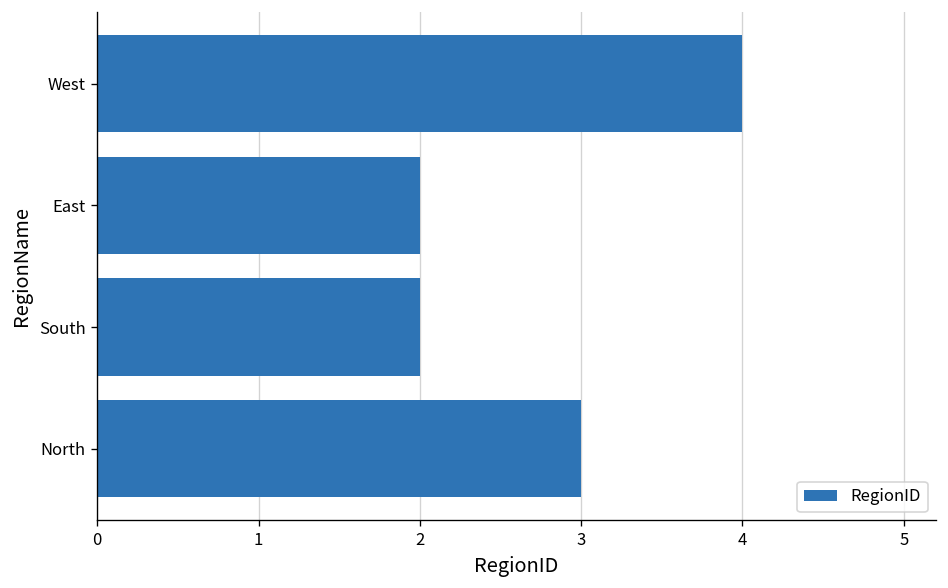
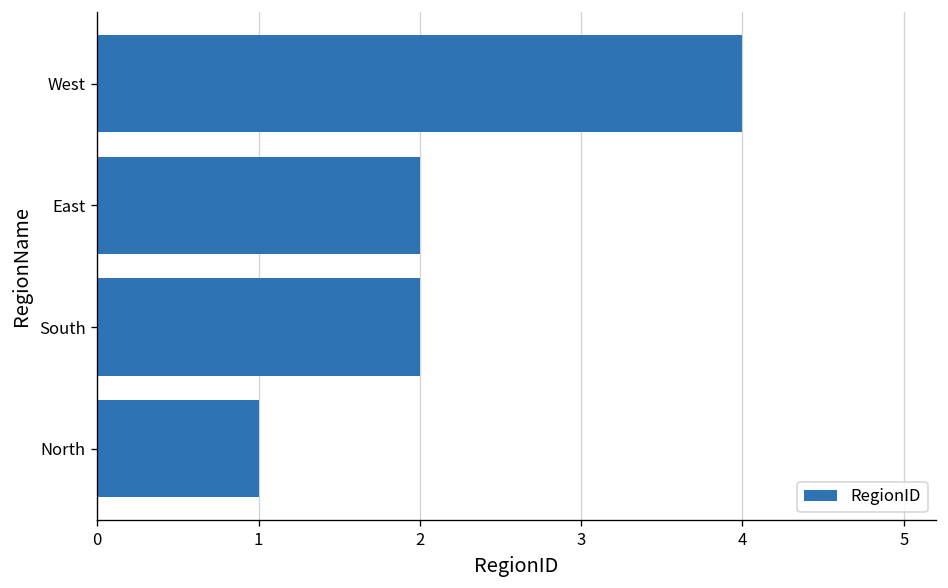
  {
    "West": 4,
    "East": 2,
    "South": 2,
-   "North": 3
+   "North": 1
  }
